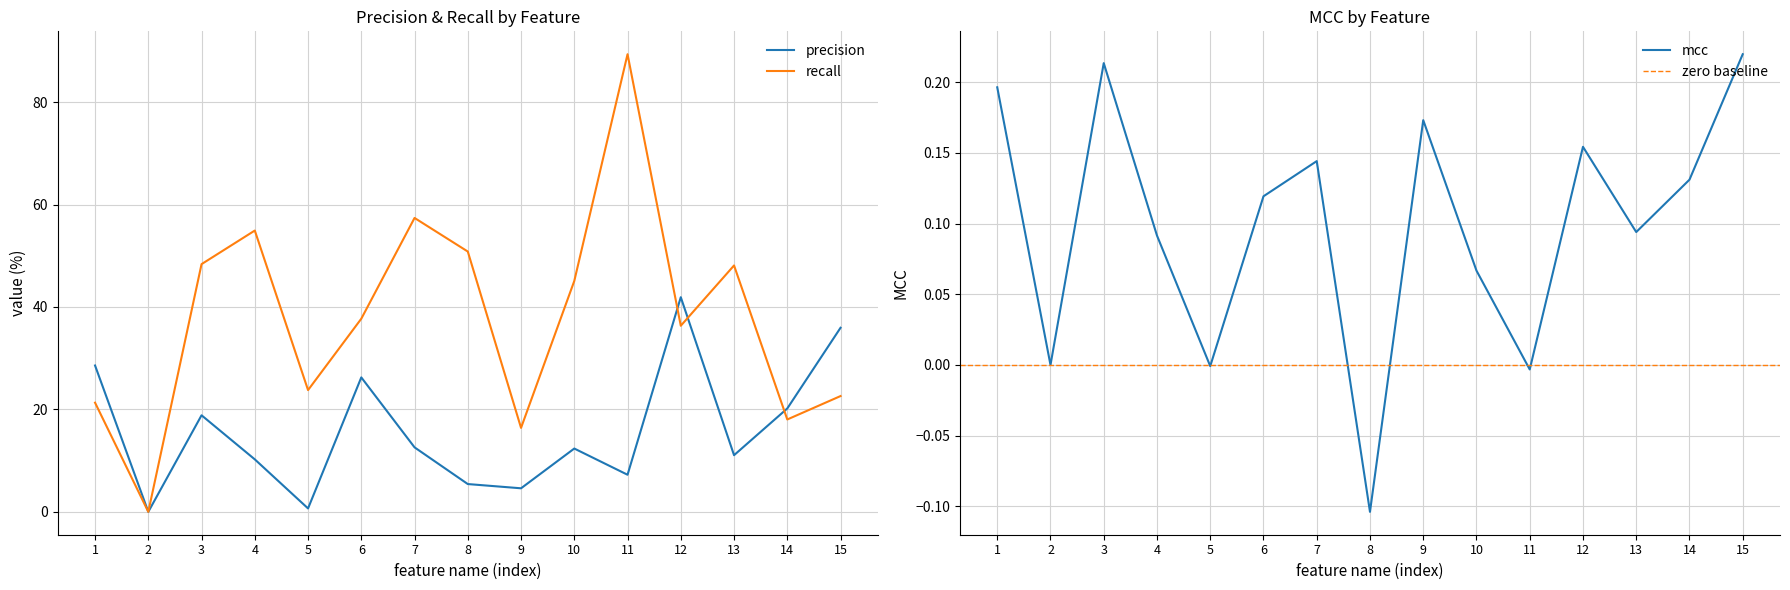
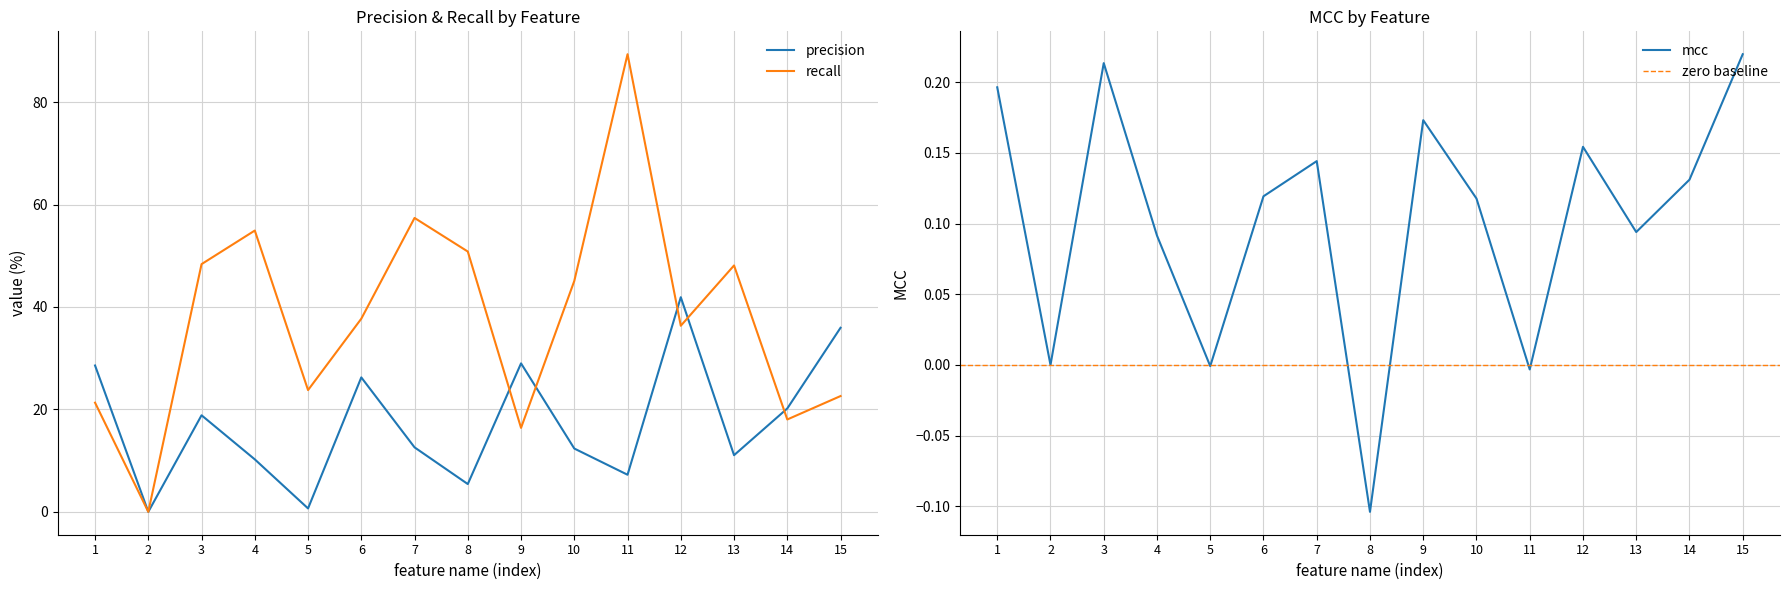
  {
    "Precision & Recall by Feature": {
      "precision": {
        "1": 29,
        "3": 19,
        "4": 10,
        "5": 1,
        "6": 26,
        "7": 13,
        "8": 5,
-       "9": 5,
+       "9": 29,
        "10": 12,
        "11": 7,
        "12": 42,
        "13": 11,
        "14": 20,
        "15": 36
      },
      "recall": {
        "1": 21,
        "3": 48,
        "4": 55,
        "5": 24,
        "6": 38,
        "7": 57,
        "8": 51,
        "9": 16,
        "10": 45,
        "11": 89,
        "12": 36,
        "13": 48,
        "14": 18,
        "15": 23
      }
    },
    "MCC by Feature": {
      "1": 0.196,
      "2": 0.000,
      "3": 0.214,
      "4": 0.092,
      "5": -0.001,
      "6": 0.119,
      "7": 0.144,
      "8": -0.104,
      "9": 0.173,
-     "10": 0.067,
+     "10": 0.118,
      "11": -0.003,
      "12": 0.154,
      "13": 0.094,
      "14": 0.131,
      "15": 0.220
    }
  }
